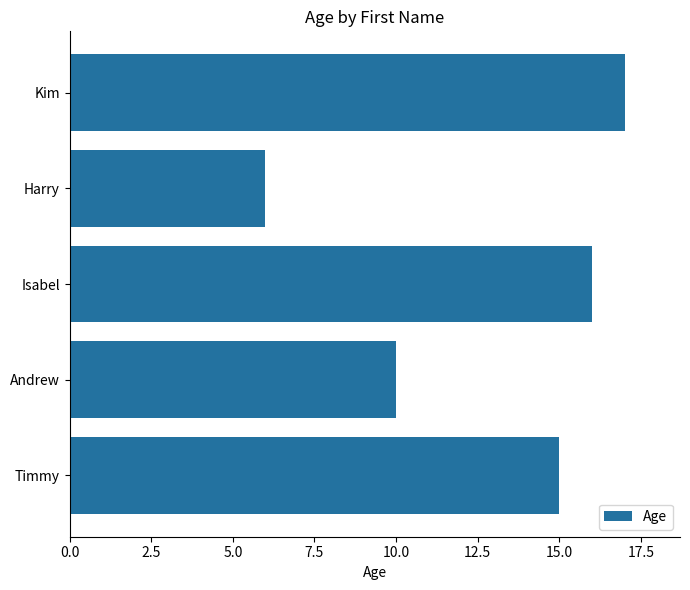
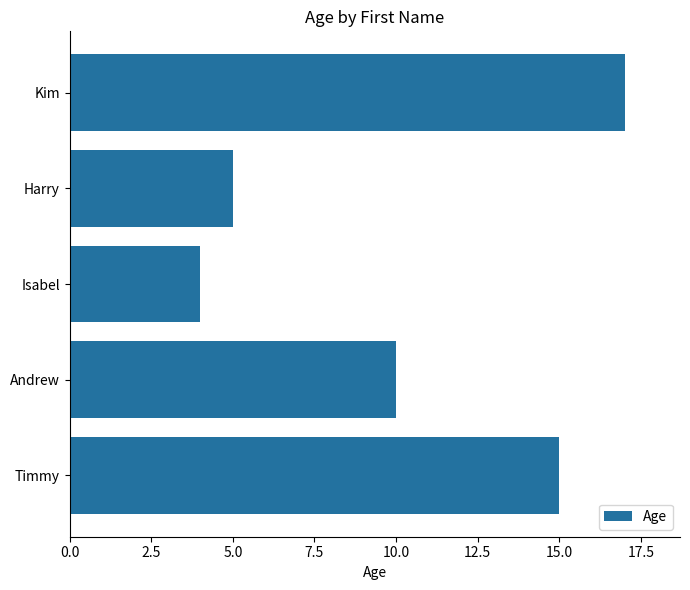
  {
    "Kim": 17,
-   "Harry": 6,
-   "Isabel": 16,
+   "Harry": 5,
+   "Isabel": 4,
    "Andrew": 10,
    "Timmy": 15
  }
